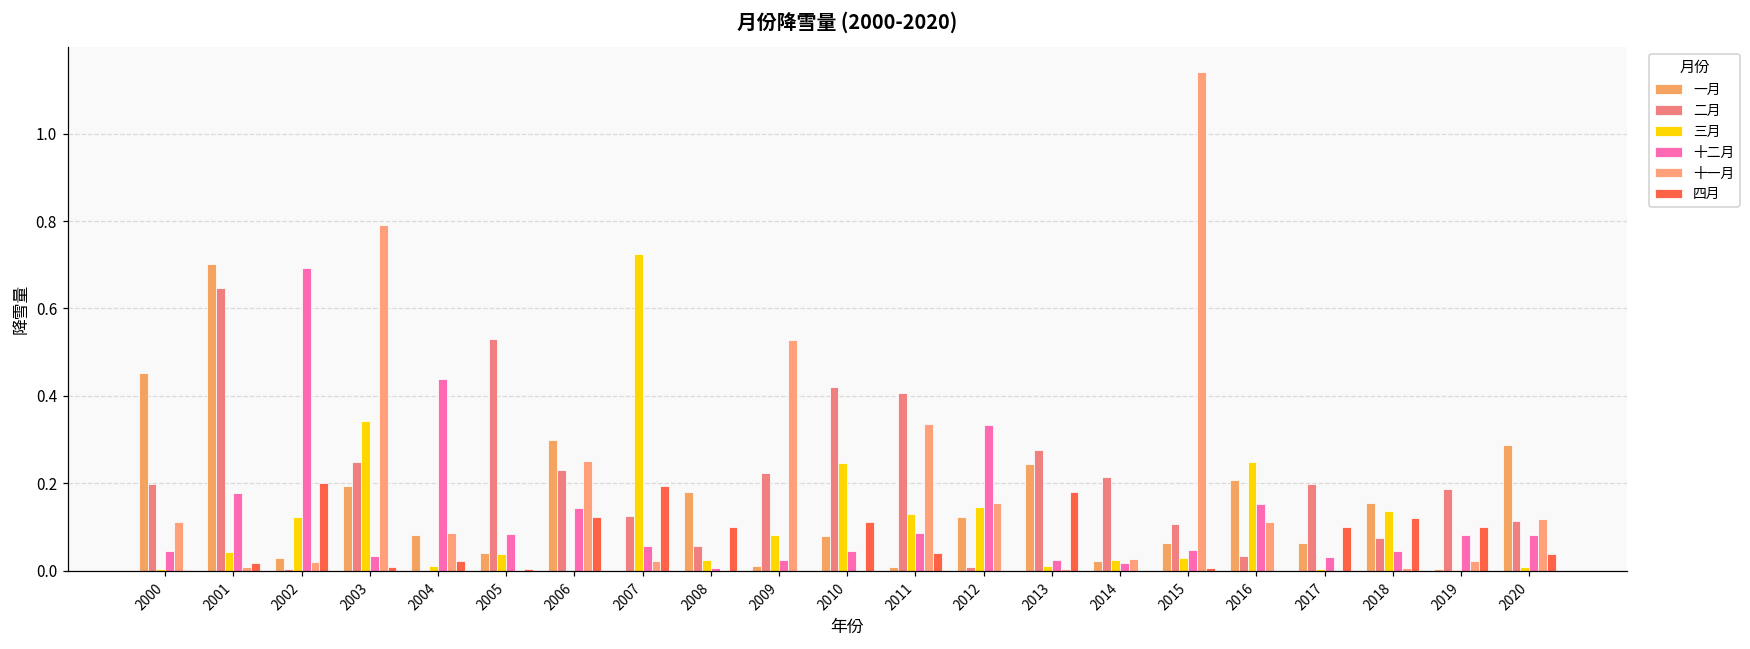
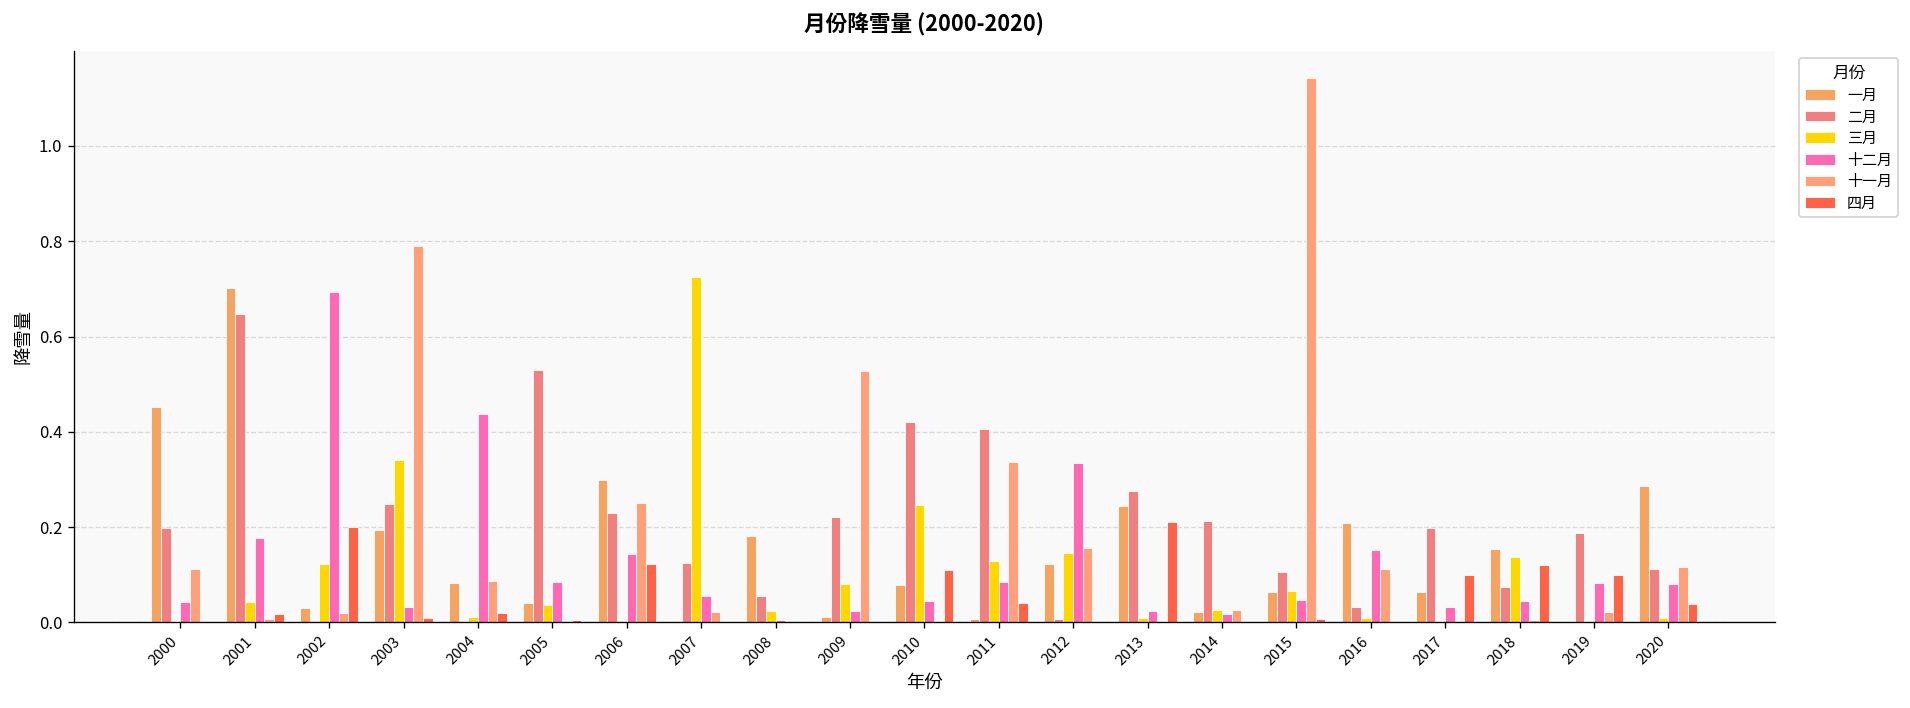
  {
    "三月": {
      "2001": 0.04,
      "2002": 0.12,
      "2003": 0.34,
      "2004": 0.01,
      "2005": 0.04,
      "2007": 0.72,
      "2008": 0.02,
      "2009": 0.08,
      "2010": 0.25,
      "2011": 0.13,
      "2012": 0.15,
      "2013": 0.01,
      "2014": 0.03,
-     "2015": 0.03,
-     "2016": 0.25,
+     "2015": 0.07,
+     "2016": 0.01,
      "2018": 0.14,
      "2020": 0.01
    },
    "四月": {
      "2001": 0.02,
      "2002": 0.20,
      "2003": 0.01,
      "2004": 0.02,
      "2006": 0.12,
-     "2007": 0.19,
-     "2008": 0.1,
+     "2007": 0.00,
+     "2008": 0.0,
      "2009": 0.00,
      "2010": 0.11,
      "2011": 0.04,
      "2012": 0.00,
-     "2013": 0.18,
+     "2013": 0.21,
      "2014": 0.00,
      "2015": 0.01,
      "2016": 0.00,
      "2017": 0.10,
      "2018": 0.12,
      "2019": 0.10,
      "2020": 0.04
    }
  }
